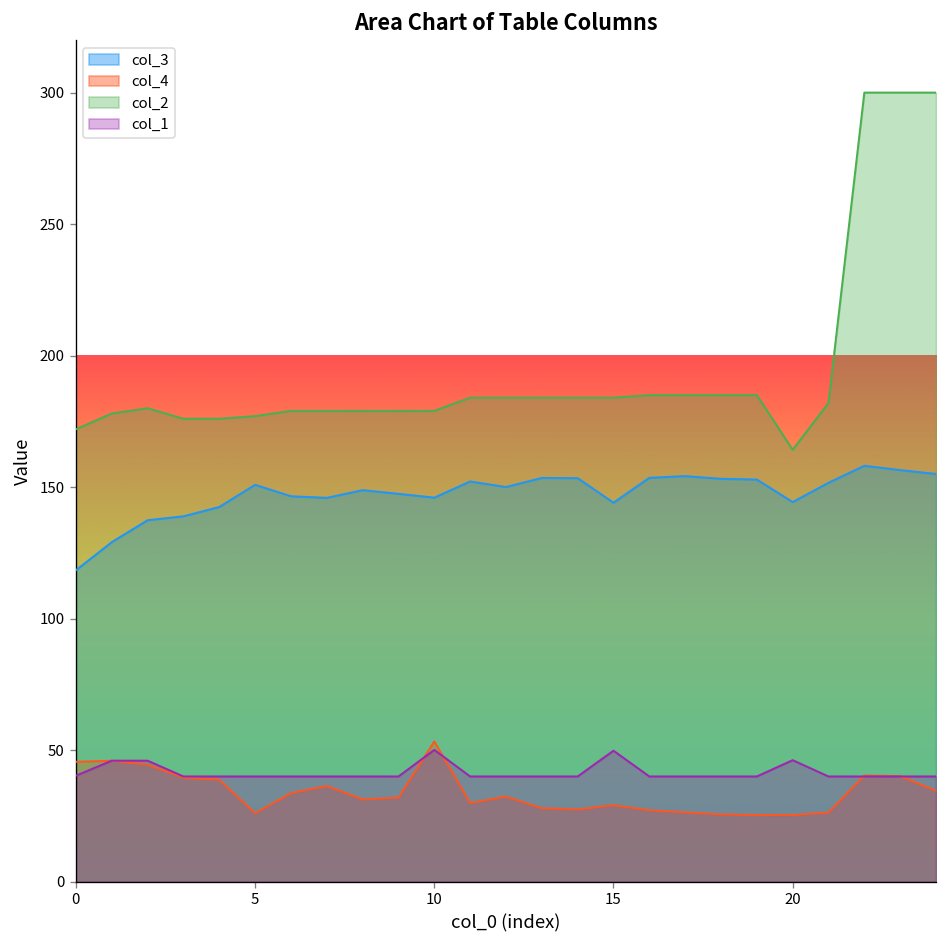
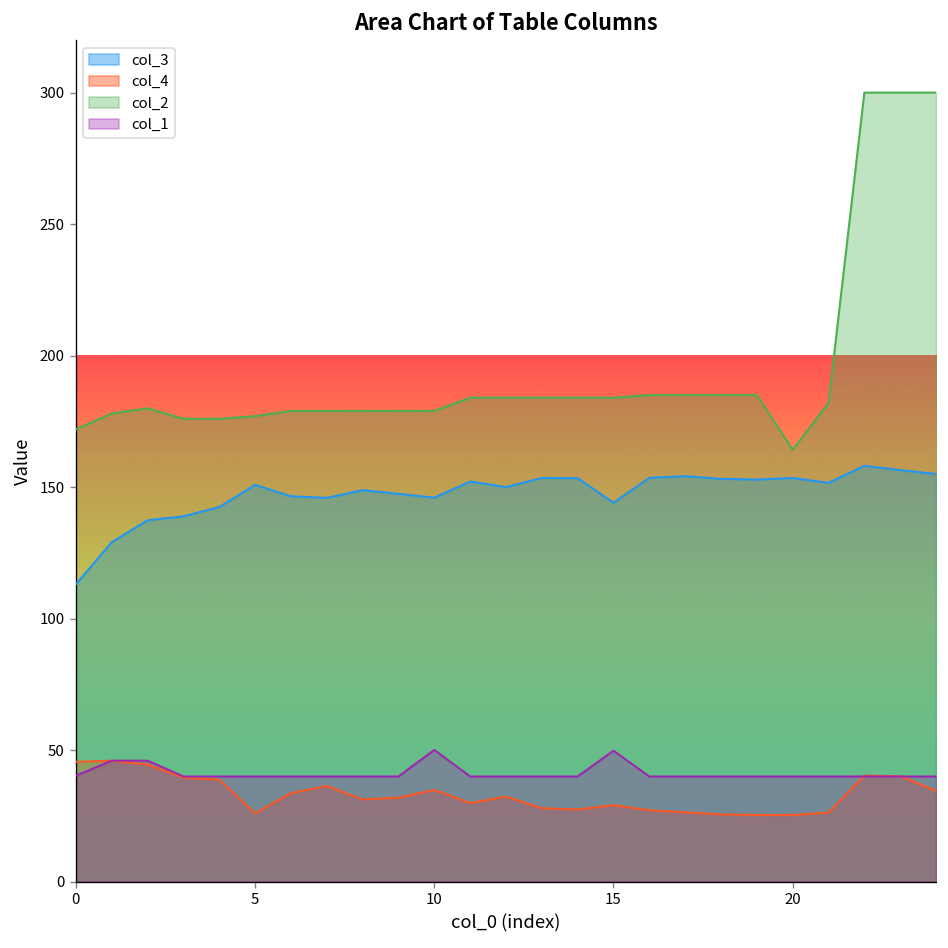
  {
    "col_3": {
-     "0": 118,
+     "0": 113,
      "5": 151,
      "10": 146,
      "15": 144,
-     "20": 144
+     "20": 153
    },
    "col_4": {
      "0": 46,
      "5": 26,
-     "10": 53,
+     "10": 35,
      "15": 29,
      "20": 25
    },
    "col_2": {
      "0": 172,
      "5": 177,
      "10": 179,
      "15": 184,
      "20": 164
    },
    "col_1": {
      "0": 40,
      "5": 40,
      "10": 50,
      "15": 50,
-     "20": 46
+     "20": 40
    }
  }
